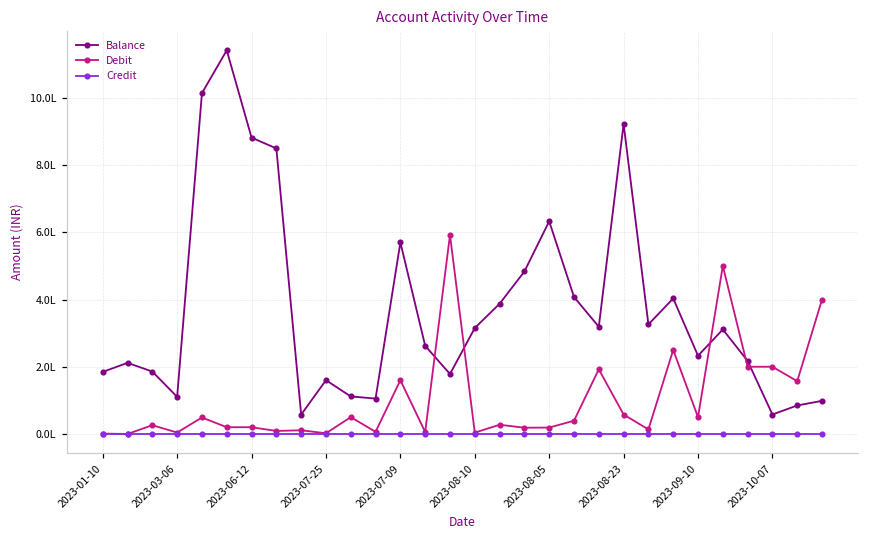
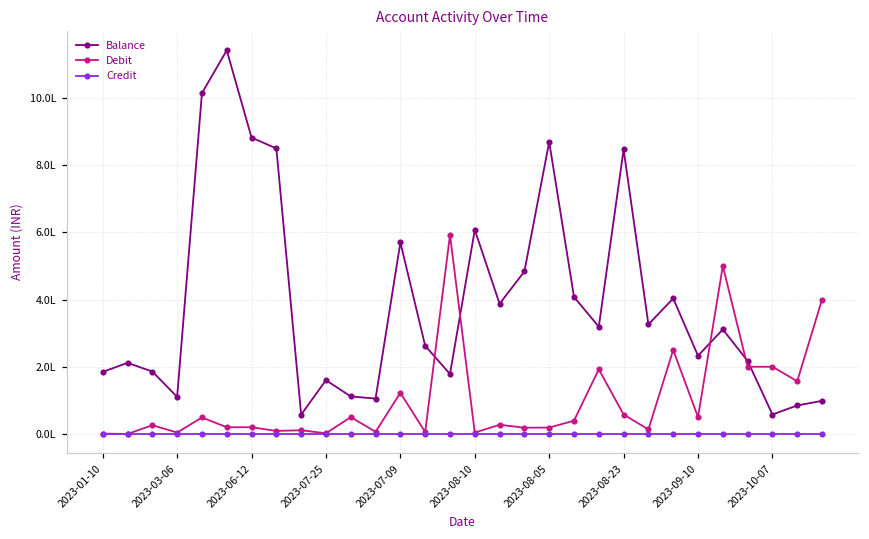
  {
    "Balance": {
      "2023-03-06": "1.1L",
      "2023-06-12": "8.8L",
      "2023-07-09": "5.7L",
-     "2023-08-10": "3.2L",
-     "2023-08-05": "6.3L",
-     "2023-08-23": "9.2L",
+     "2023-08-10": "6.1L",
+     "2023-08-05": "8.7L",
+     "2023-08-23": "8.5L",
      "2023-09-10": "2.3L",
      "2023-10-07": "0.6L"
    },
    "Debit": {
      "2023-06-12": "0.2L",
-     "2023-07-09": "1.6L",
+     "2023-07-09": "1.2L",
      "2023-08-05": "0.2L",
      "2023-08-23": "0.6L",
      "2023-09-10": "0.5L",
      "2023-10-07": "2.0L"
    },
    "Credit": {
      "2023-06-12": "0.0L",
      "2023-07-09": "0.0L",
      "2023-08-05": "0.0L",
      "2023-08-23": "0.0L",
      "2023-09-10": "0.0L",
      "2023-10-07": "0.0L"
    }
  }
